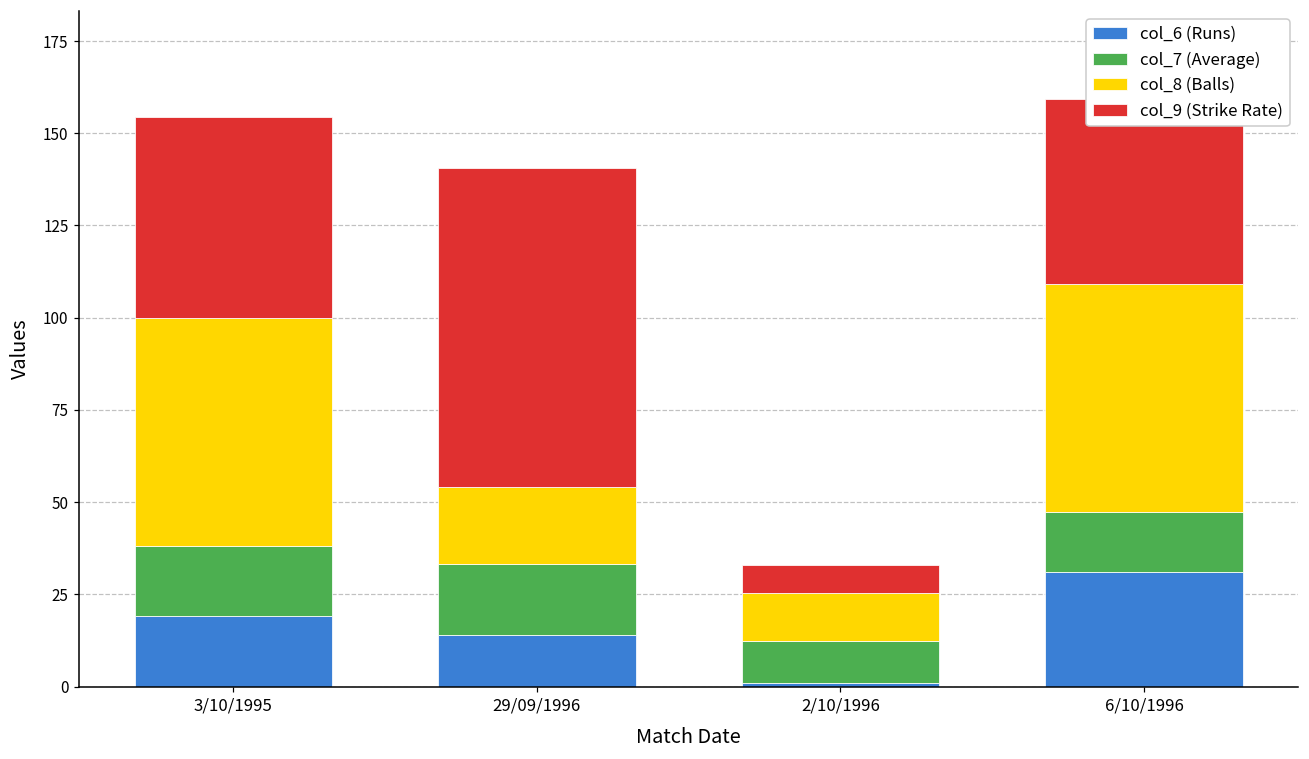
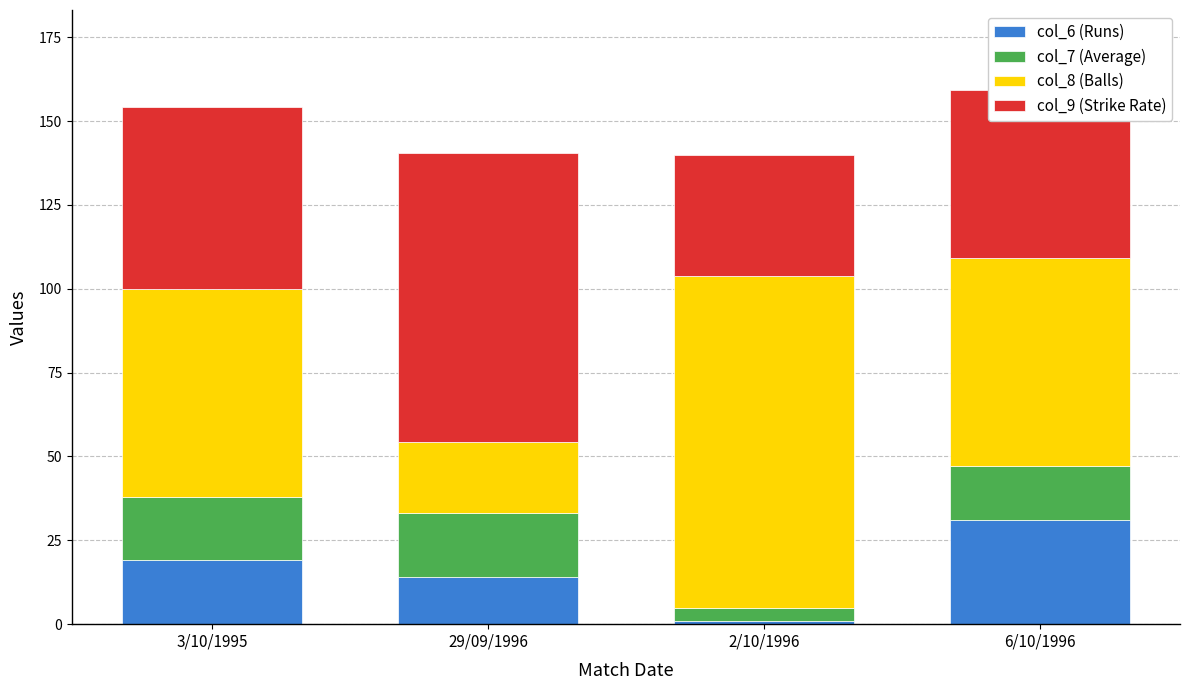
  {
    "col_6 (Runs)": {
      "3/10/1995": 19,
      "29/09/1996": 14,
      "2/10/1996": 1,
      "6/10/1996": 31
    },
    "col_7 (Average)": {
      "3/10/1995": 19,
      "29/09/1996": 19,
-     "2/10/1996": 11,
+     "2/10/1996": 4,
      "6/10/1996": 16
    },
    "col_8 (Balls)": {
      "3/10/1995": 62,
      "29/09/1996": 21,
-     "2/10/1996": 13,
+     "2/10/1996": 99,
      "6/10/1996": 62
    },
    "col_9 (Strike Rate)": {
      "3/10/1995": 54,
      "29/09/1996": 86,
-     "2/10/1996": 8
+     "2/10/1996": 36
    }
  }
